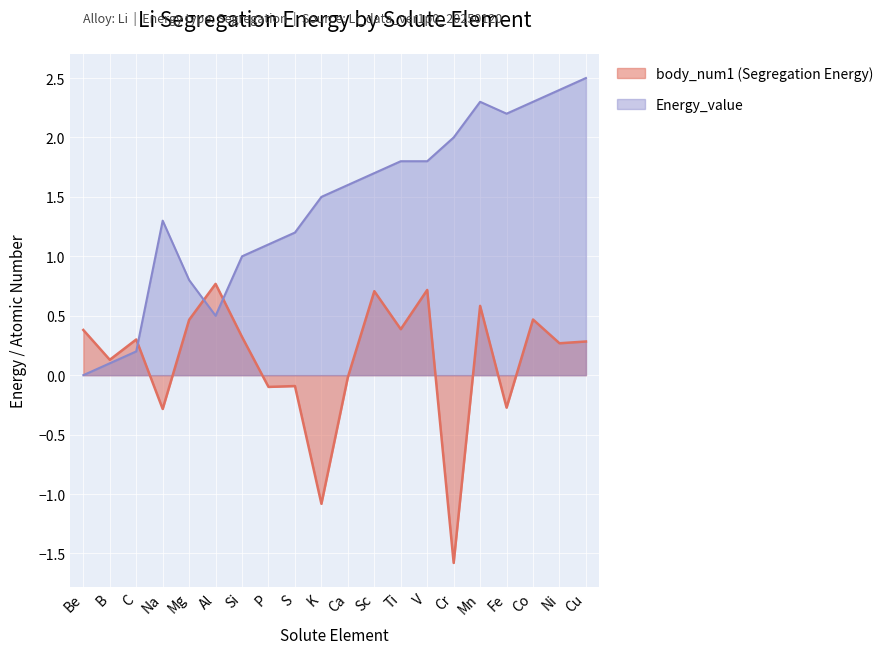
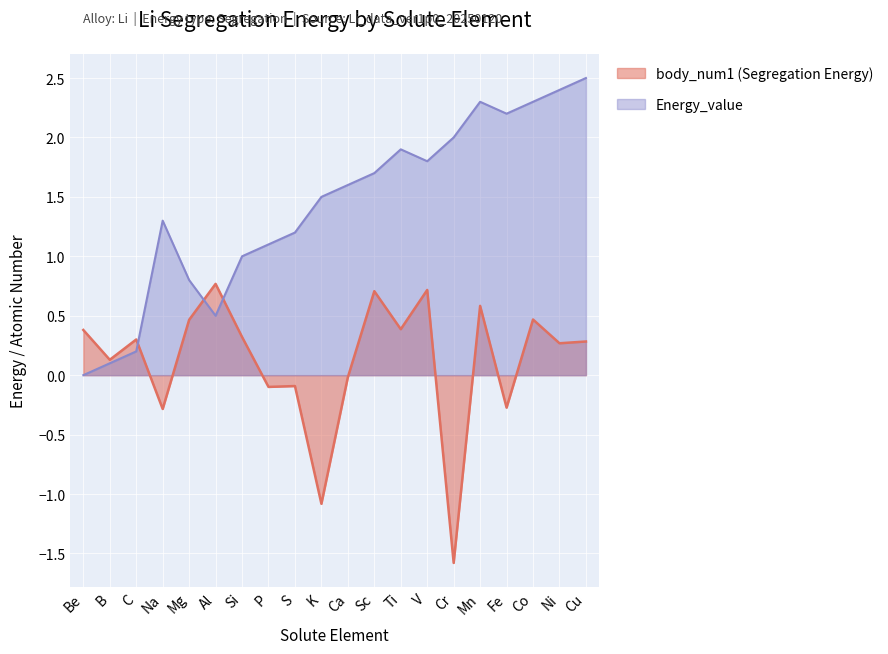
  {
    "Energy_value": {
      "Be": 0.00,
      "B": 0.10,
      "C": 0.20,
      "Na": 1.30,
      "Mg": 0.80,
      "Al": 0.50,
      "Si": 1.00,
      "P": 1.10,
      "S": 1.20,
      "K": 1.50,
      "Ca": 1.60,
      "Sc": 1.70,
-     "Ti": 1.80,
+     "Ti": 1.90,
      "V": 1.80,
      "Cr": 2.00,
      "Mn": 2.30,
      "Fe": 2.20,
      "Co": 2.30,
      "Ni": 2.40,
      "Cu": 2.50
    }
  }
